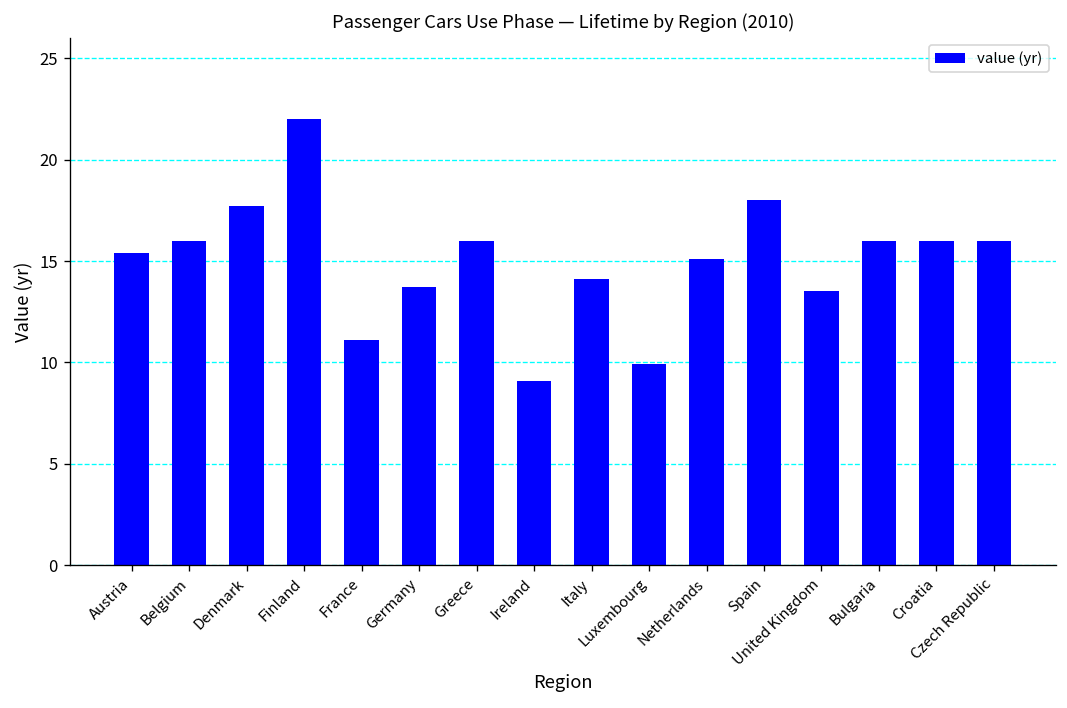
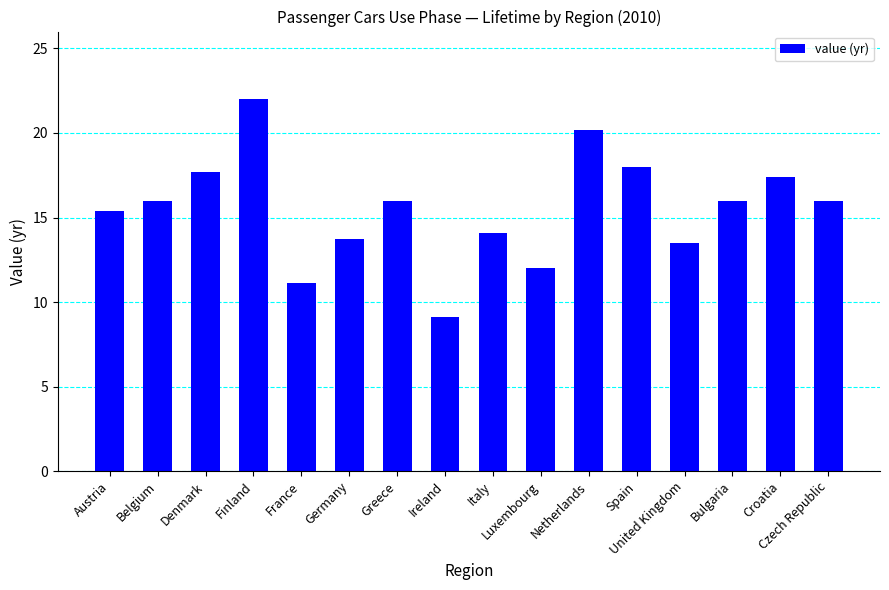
  {
    "Austria": 15.4,
    "Belgium": 16.0,
    "Denmark": 17.7,
    "Finland": 22.0,
    "France": 11.1,
    "Germany": 13.7,
    "Greece": 16.0,
    "Ireland": 9.1,
    "Italy": 14.1,
-   "Luxembourg": 9.9,
-   "Netherlands": 15.1,
+   "Luxembourg": 12.0,
+   "Netherlands": 20.2,
    "Spain": 18.0,
    "United Kingdom": 13.5,
    "Bulgaria": 16.0,
-   "Croatia": 16.0,
+   "Croatia": 17.4,
    "Czech Republic": 16.0
  }
